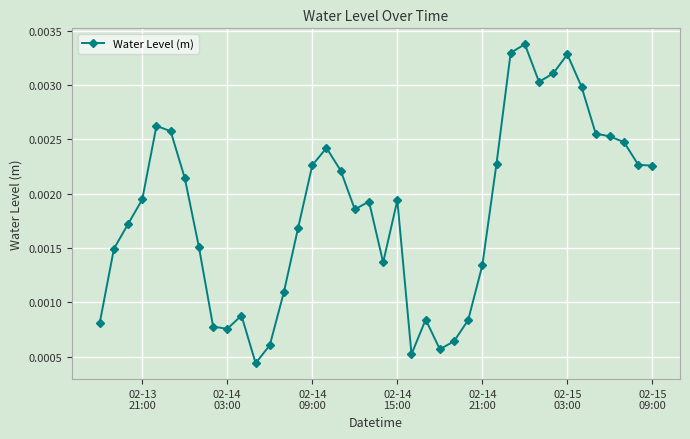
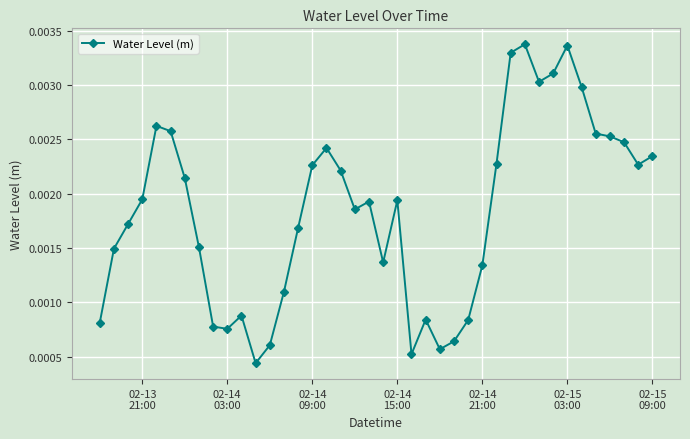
  {
    "02-13 21:00": 0.00195,
    "02-14 03:00": 0.00076,
    "02-14 09:00": 0.00226,
    "02-14 15:00": 0.00194,
    "02-14 21:00": 0.00134,
-   "02-15 03:00": 0.00328,
-   "02-15 09:00": 0.00226
+   "02-15 03:00": 0.00336,
+   "02-15 09:00": 0.00235
  }
